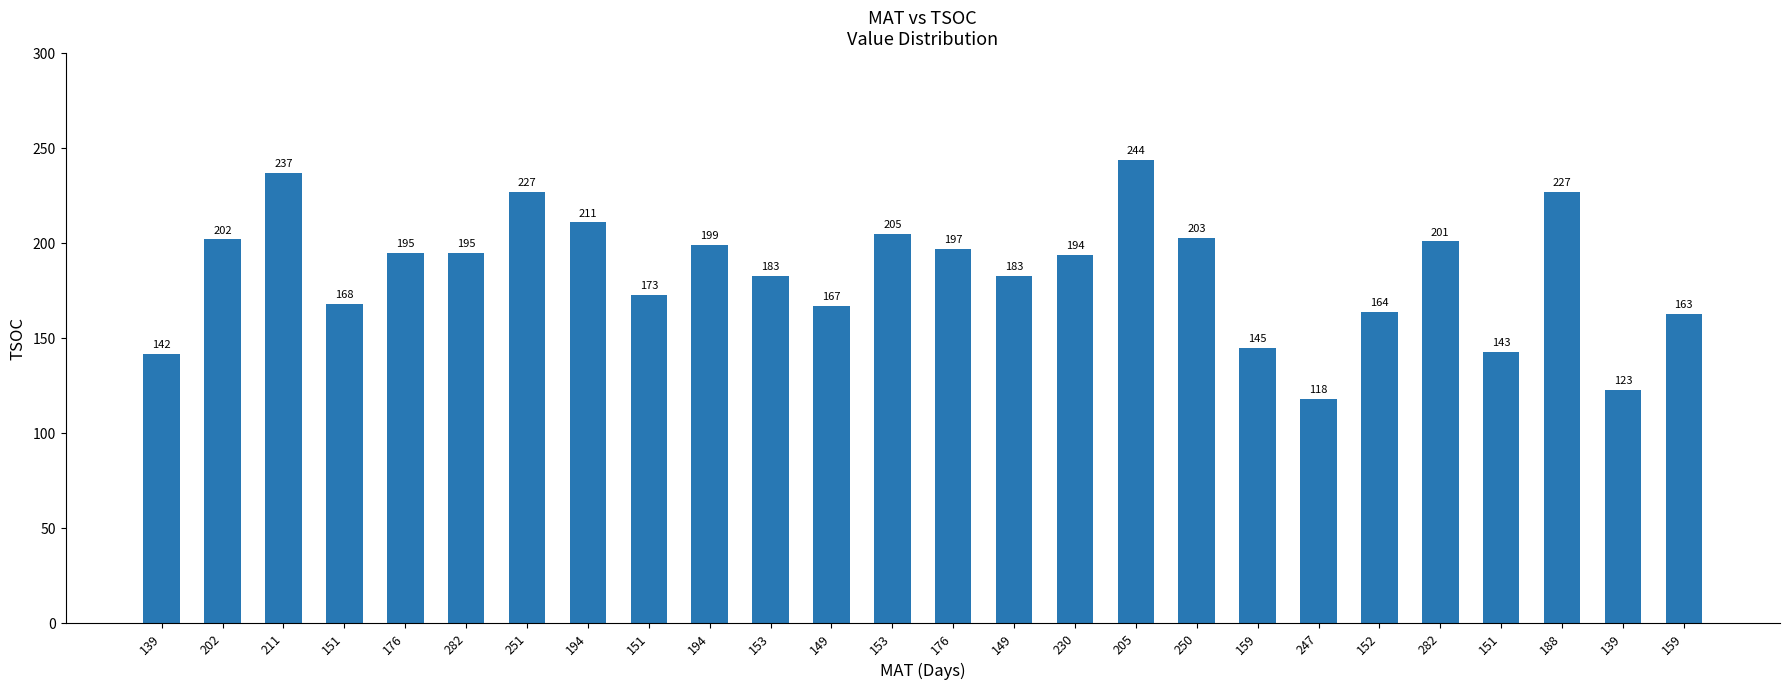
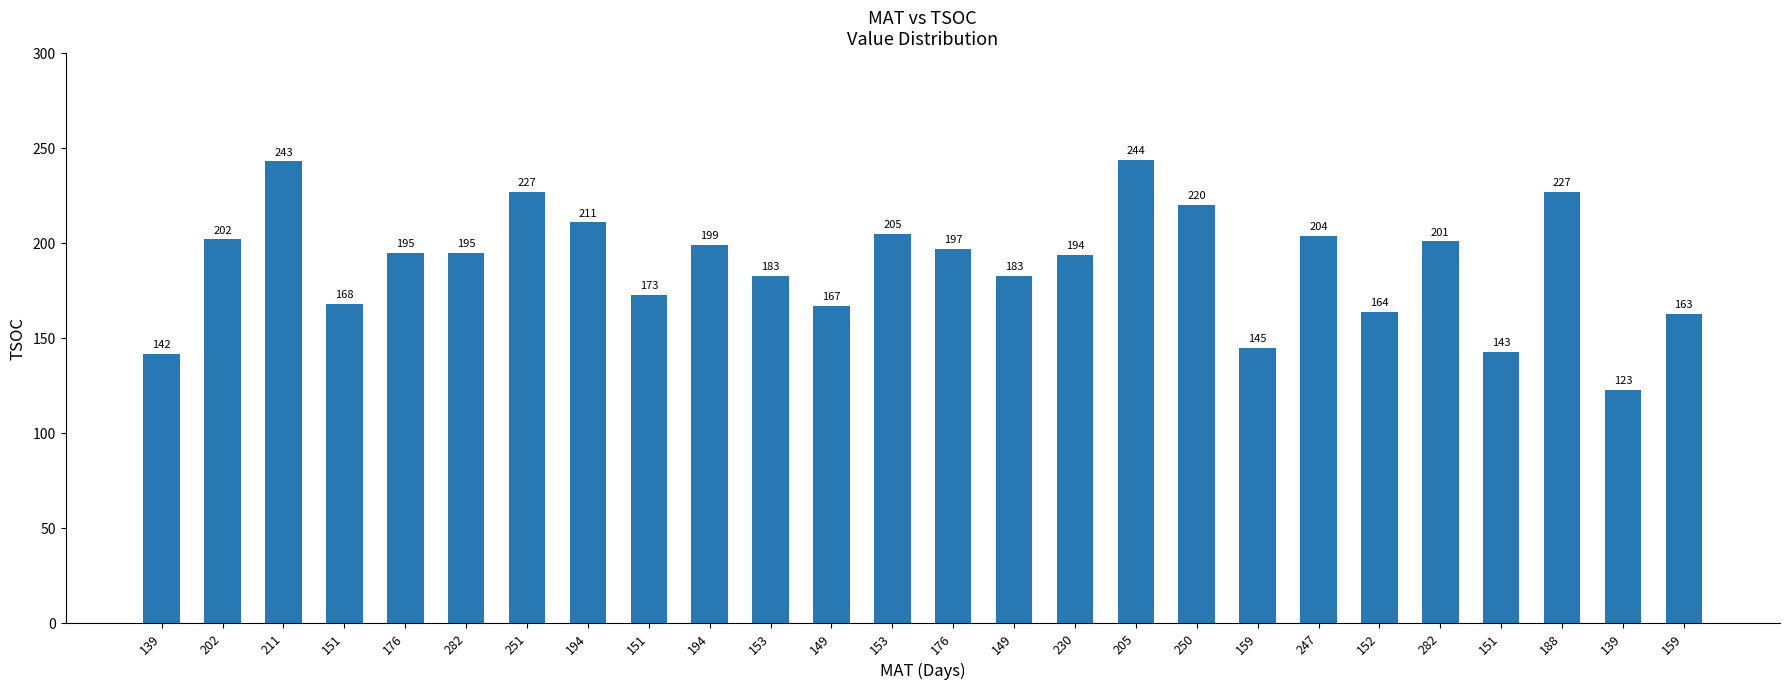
  {
    "202": 202,
-   "211": 237,
+   "211": 243,
    "251": 227,
    "230": 194,
    "205": 244,
-   "250": 203,
-   "247": 118,
+   "250": 220,
+   "247": 204,
    "152": 164,
    "188": 227
  }
